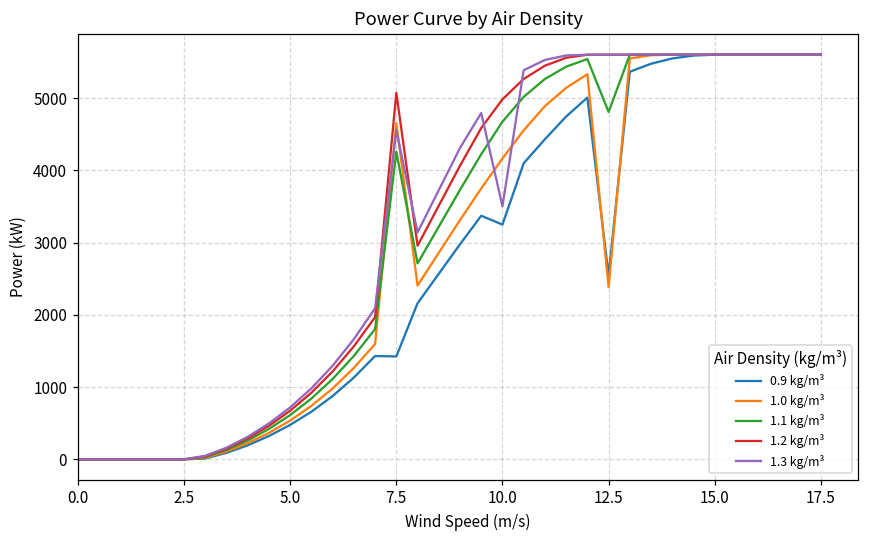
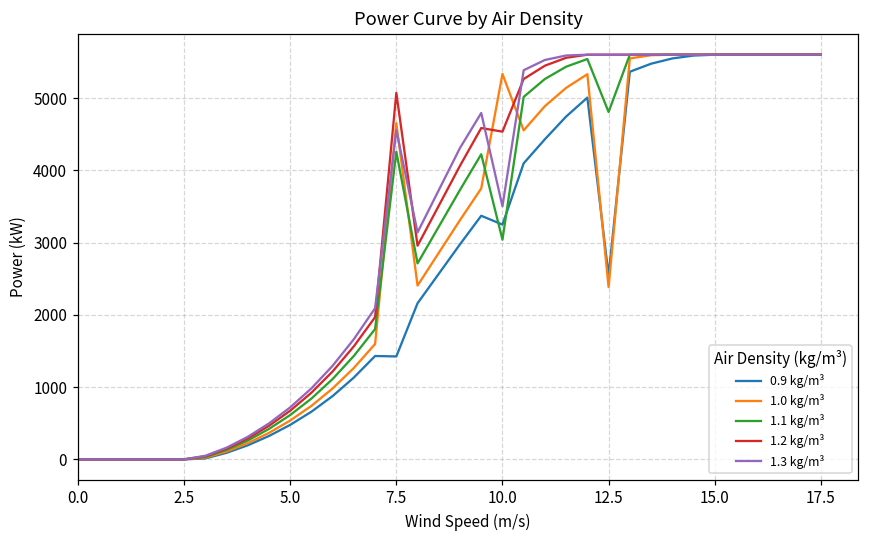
  {
    "0.9 kg/m³": {
      "5.0": 500,
      "7.5": 1400,
      "10.0": 3200,
      "12.5": 2500
    },
    "1.0 kg/m³": {
      "5.0": 500,
      "7.5": 4700,
-     "10.0": 4200,
+     "10.0": 5300,
      "12.5": 2400
    },
    "1.1 kg/m³": {
      "5.0": 600,
      "7.5": 4300,
-     "10.0": 4700,
+     "10.0": 3000,
      "12.5": 4800
    },
    "1.2 kg/m³": {
      "5.0": 700,
      "7.5": 5100,
-     "10.0": 5000
+     "10.0": 4500
    },
    "1.3 kg/m³": {
      "5.0": 700,
      "7.5": 4600,
      "10.0": 3500
    }
  }
